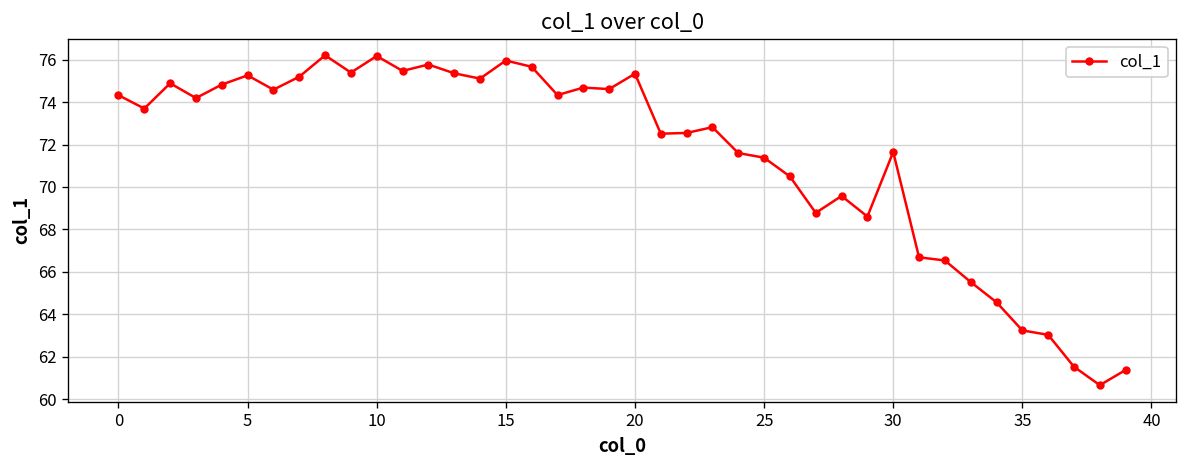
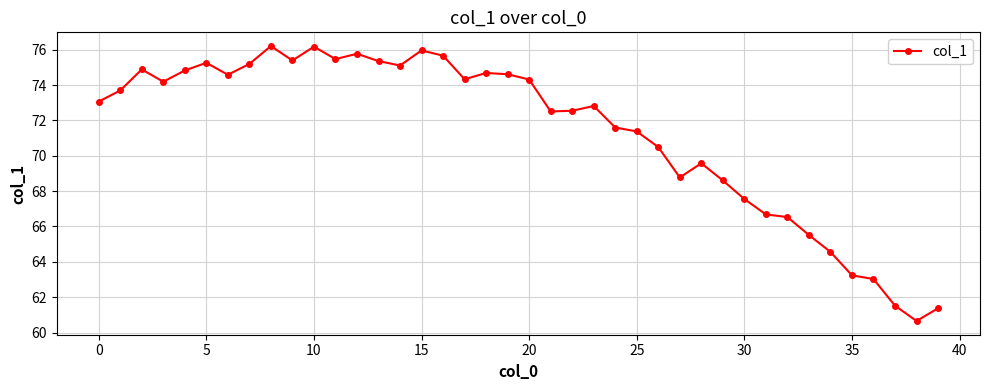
  {
-   "0": 74.3,
+   "0": 73.1,
    "5": 75.3,
    "10": 76.2,
    "15": 76.0,
-   "20": 75.3,
+   "20": 74.3,
    "25": 71.4,
-   "30": 71.6,
+   "30": 67.6,
    "35": 63.2
  }
